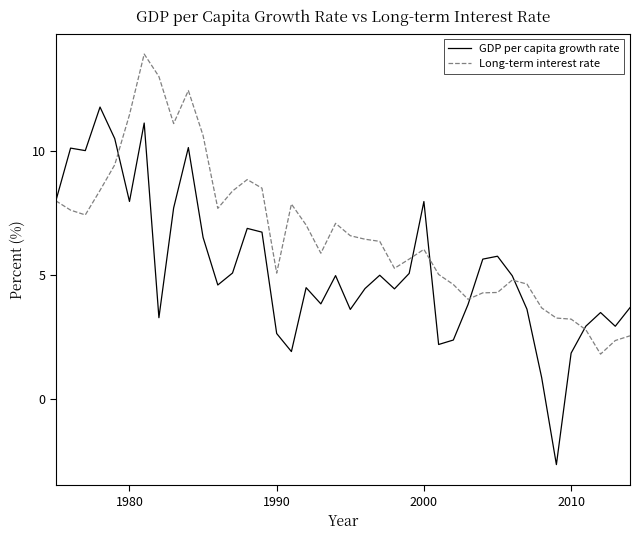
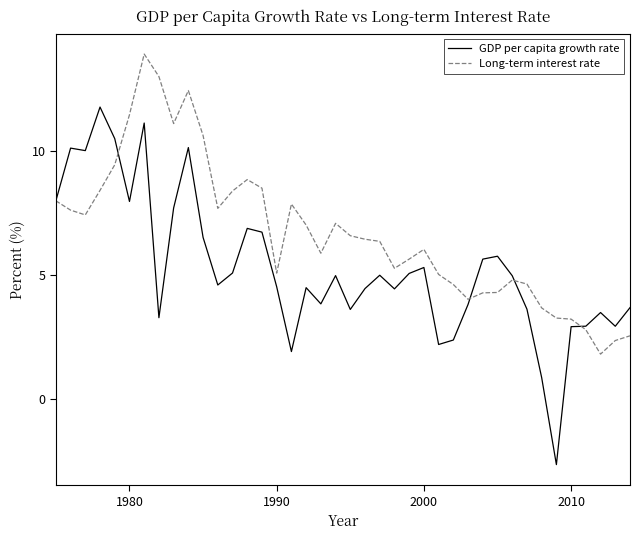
  {
    "GDP per capita growth rate": {
      "1980": 8.0,
-     "1990": 2.6,
-     "2000": 8.0,
-     "2010": 1.8
+     "1990": 4.5,
+     "2000": 5.3,
+     "2010": 2.9
    },
    "Long-term interest rate": {
      "1980": 11.5,
      "1990": 5.1,
      "2000": 6.0,
      "2010": 3.2
    }
  }
